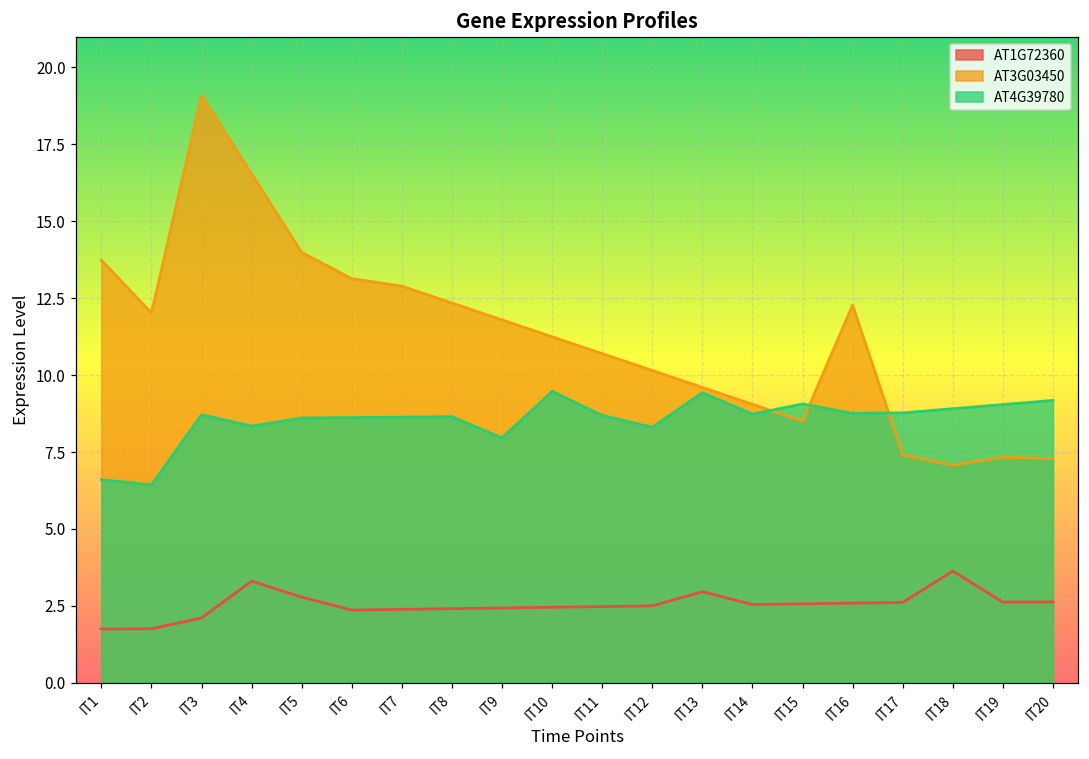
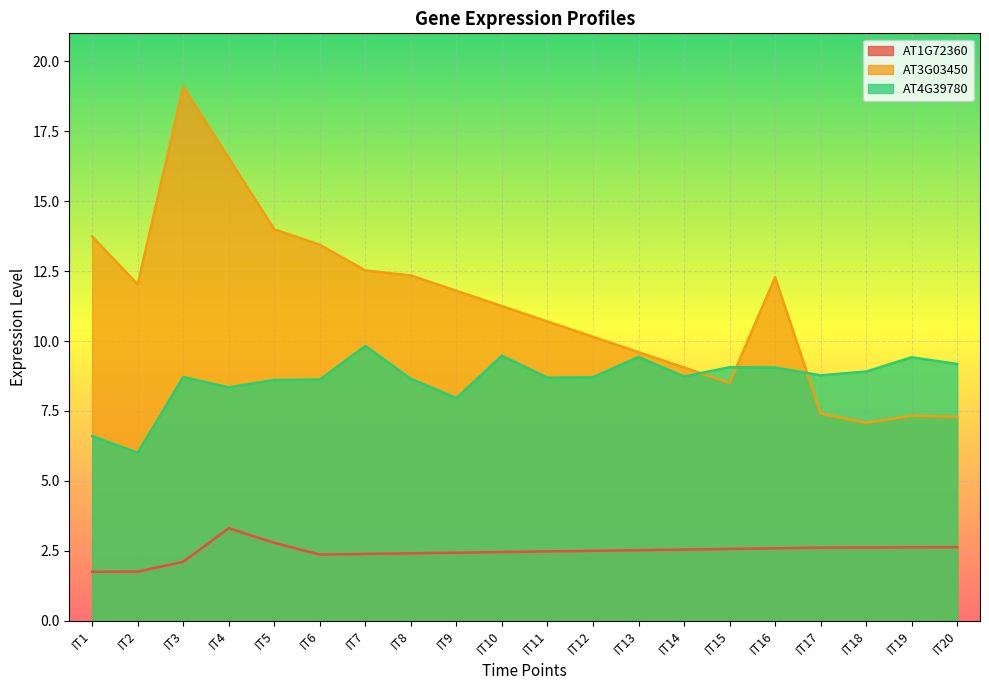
  {
    "AT1G72360": {
      "IT1": 1.8,
      "IT2": 1.8,
      "IT3": 2.1,
      "IT4": 3.3,
      "IT5": 2.8,
      "IT6": 2.4,
      "IT7": 2.4,
      "IT8": 2.4,
      "IT9": 2.4,
      "IT10": 2.5,
      "IT11": 2.5,
      "IT12": 2.5,
-     "IT13": 3.0,
+     "IT13": 2.5,
      "IT14": 2.5,
      "IT15": 2.6,
      "IT16": 2.6,
      "IT17": 2.6,
-     "IT18": 3.6,
+     "IT18": 2.6,
      "IT19": 2.6,
      "IT20": 2.6
    },
    "AT3G03450": {
      "IT1": 13.7,
      "IT2": 12.0,
      "IT3": 19.1,
      "IT4": 16.5,
      "IT5": 14.0,
-     "IT6": 13.1,
-     "IT7": 12.9,
+     "IT6": 13.4,
+     "IT7": 12.5,
      "IT8": 12.3,
      "IT9": 11.8,
      "IT10": 11.2,
      "IT11": 10.7,
      "IT12": 10.2,
      "IT13": 9.6,
      "IT14": 9.1,
      "IT15": 8.5,
      "IT16": 12.3,
      "IT17": 7.4,
      "IT18": 7.1,
      "IT19": 7.3,
      "IT20": 7.3
    },
    "AT4G39780": {
      "IT1": 6.6,
-     "IT2": 6.4,
+     "IT2": 6.0,
      "IT3": 8.7,
      "IT4": 8.3,
      "IT5": 8.6,
      "IT6": 8.6,
-     "IT7": 8.6,
+     "IT7": 9.8,
      "IT8": 8.6,
      "IT9": 8.0,
      "IT10": 9.5,
      "IT11": 8.7,
-     "IT12": 8.3,
+     "IT12": 8.7,
      "IT13": 9.4,
      "IT14": 8.7,
      "IT15": 9.1,
-     "IT16": 8.8,
+     "IT16": 9.1,
      "IT17": 8.8,
      "IT18": 8.9,
-     "IT19": 9.0,
+     "IT19": 9.4,
      "IT20": 9.2
    }
  }
